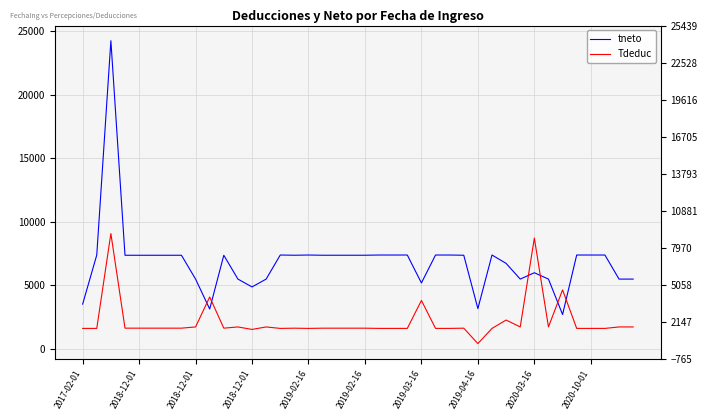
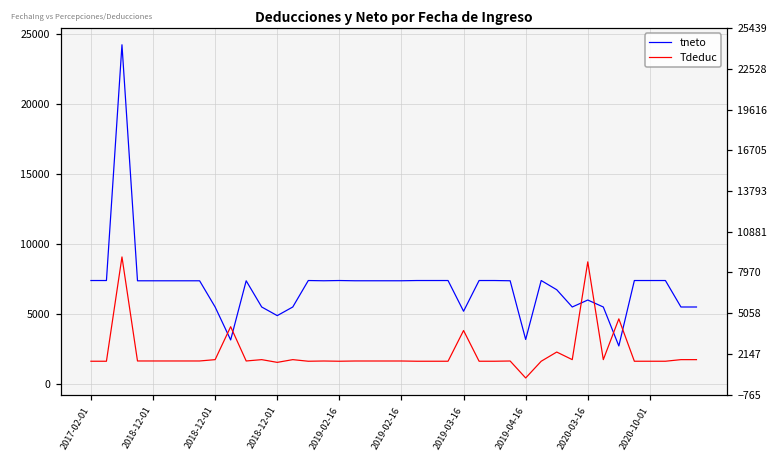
  {
    "tneto": {
-     "2017-02-01": 3500,
+     "2017-02-01": 7400,
      "2020-03-16": 6000
    },
    "Tdeduc": {
      "2017-02-01": 1600,
      "2020-03-16": 8700
    }
  }
